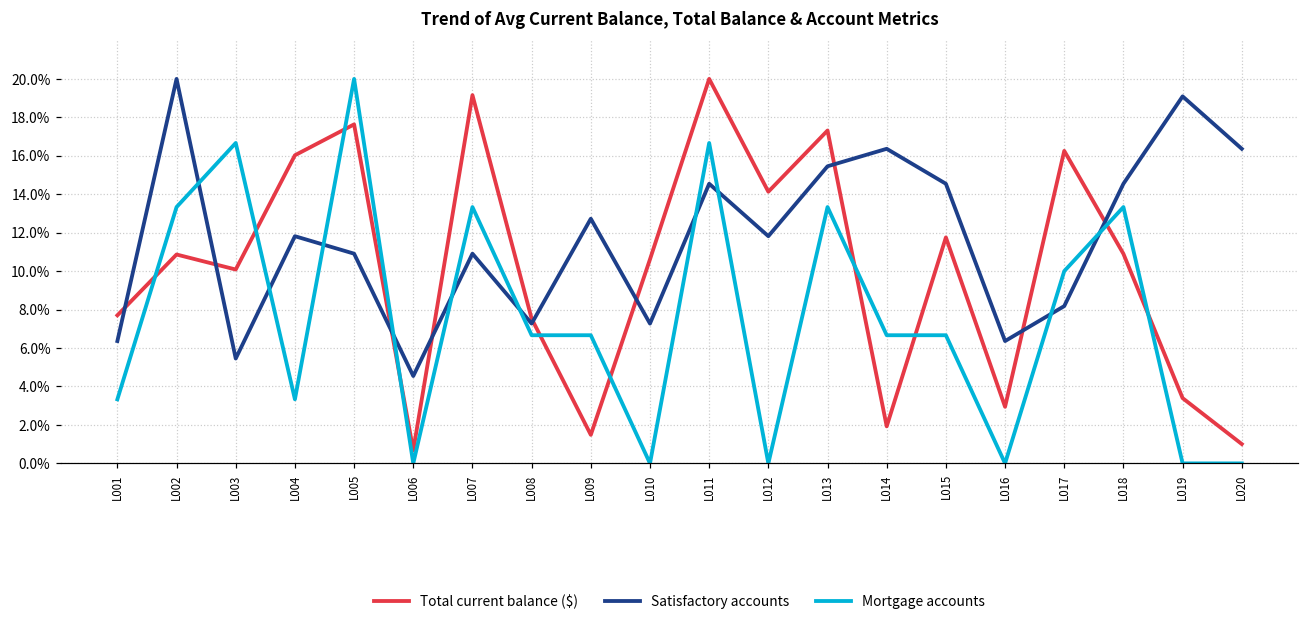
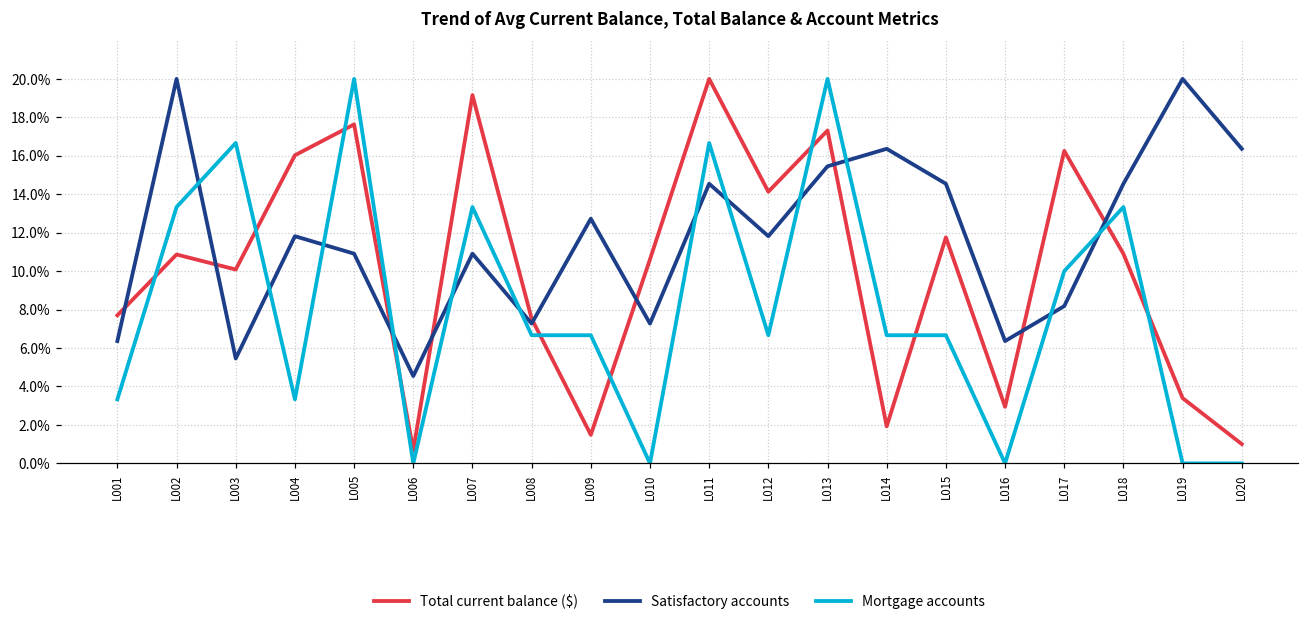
  {
    "Total current balance ($)": {
      "L001": "7.7%",
      "L002": "10.9%",
      "L003": "10.1%",
      "L004": "16.0%",
      "L005": "17.6%",
      "L006": "0.7%",
      "L007": "19.2%",
      "L008": "7.5%",
      "L009": "1.5%",
      "L010": "10.6%",
      "L011": "20.0%",
      "L012": "14.1%",
      "L013": "17.3%",
      "L014": "1.9%",
      "L015": "11.8%",
      "L016": "2.9%",
      "L017": "16.3%",
      "L018": "10.9%",
      "L019": "3.4%",
      "L020": "1.0%"
    },
    "Satisfactory accounts": {
      "L001": "6.4%",
      "L002": "20.0%",
      "L003": "5.5%",
      "L004": "11.8%",
      "L005": "10.9%",
      "L006": "4.5%",
      "L007": "10.9%",
      "L008": "7.3%",
      "L009": "12.7%",
      "L010": "7.3%",
      "L011": "14.5%",
      "L012": "11.8%",
      "L013": "15.5%",
      "L014": "16.4%",
      "L015": "14.5%",
      "L016": "6.4%",
      "L017": "8.2%",
      "L018": "14.5%",
-     "L019": "19.1%",
+     "L019": "20.0%",
      "L020": "16.4%"
    },
    "Mortgage accounts": {
      "L001": "3.3%",
      "L002": "13.3%",
      "L003": "16.7%",
      "L004": "3.3%",
      "L005": "20.0%",
      "L006": "0.0%",
      "L007": "13.3%",
      "L008": "6.7%",
      "L009": "6.7%",
      "L010": "0.0%",
      "L011": "16.7%",
-     "L012": "0.0%",
-     "L013": "13.3%",
+     "L012": "6.7%",
+     "L013": "20.0%",
      "L014": "6.7%",
      "L015": "6.7%",
      "L016": "0.0%",
      "L017": "10.0%",
      "L018": "13.3%",
      "L019": "0.0%",
      "L020": "0.0%"
    }
  }
